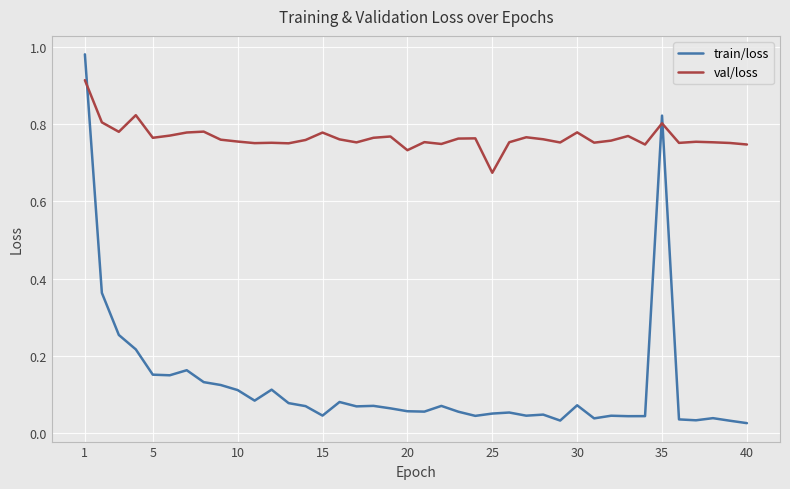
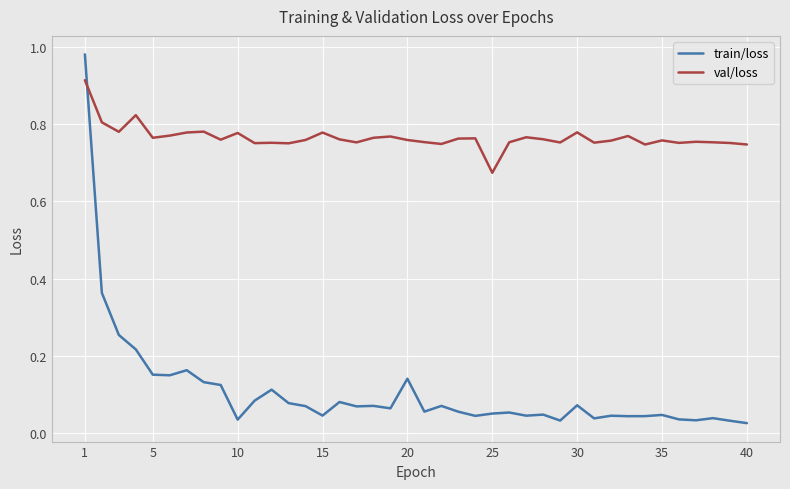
  {
    "train/loss": {
      "1": 0.98,
      "5": 0.15,
-     "10": 0.11,
+     "10": 0.04,
      "15": 0.05,
-     "20": 0.06,
+     "20": 0.14,
      "25": 0.05,
      "30": 0.07,
-     "35": 0.82,
+     "35": 0.05,
      "40": 0.03
    },
    "val/loss": {
      "1": 0.91,
      "5": 0.76,
-     "10": 0.76,
+     "10": 0.78,
      "15": 0.78,
-     "20": 0.73,
+     "20": 0.76,
      "25": 0.67,
      "30": 0.78,
-     "35": 0.80,
+     "35": 0.76,
      "40": 0.75
    }
  }
